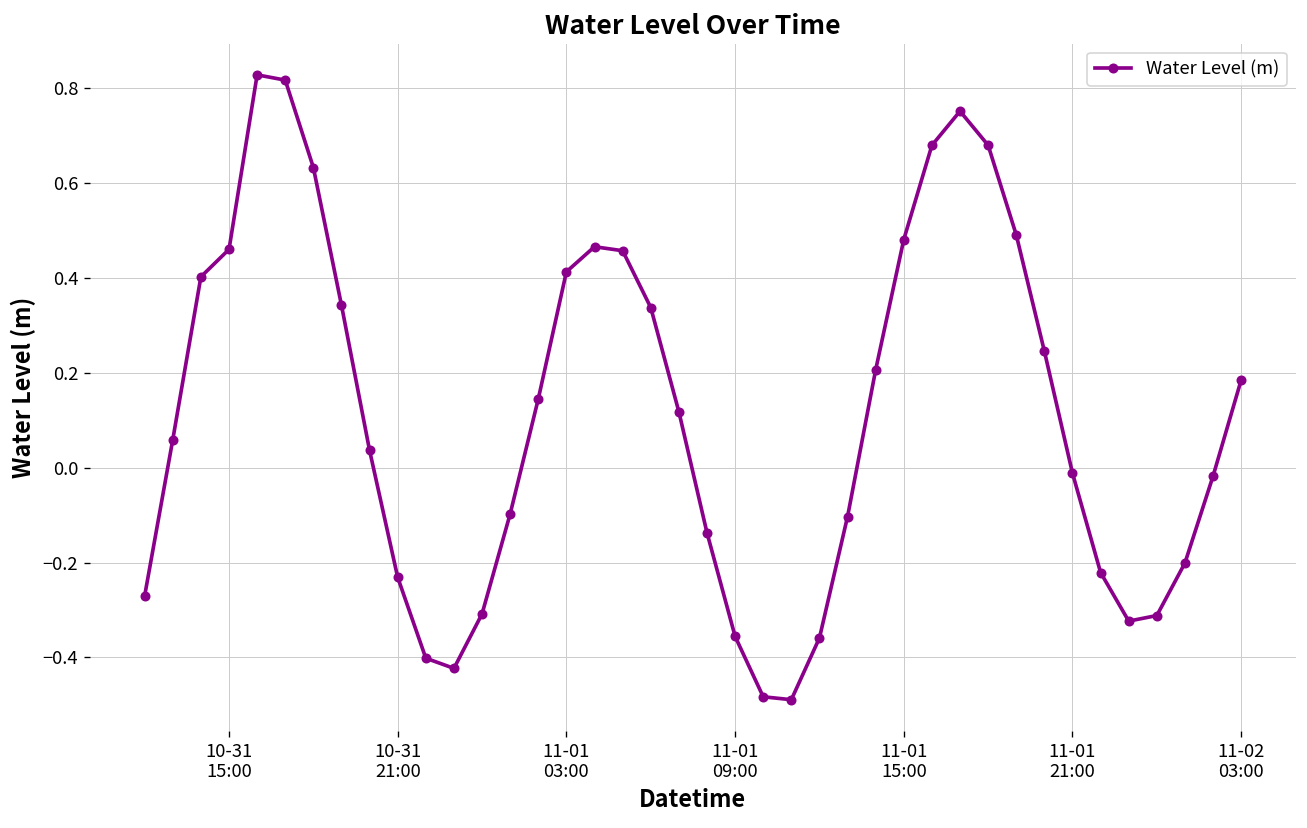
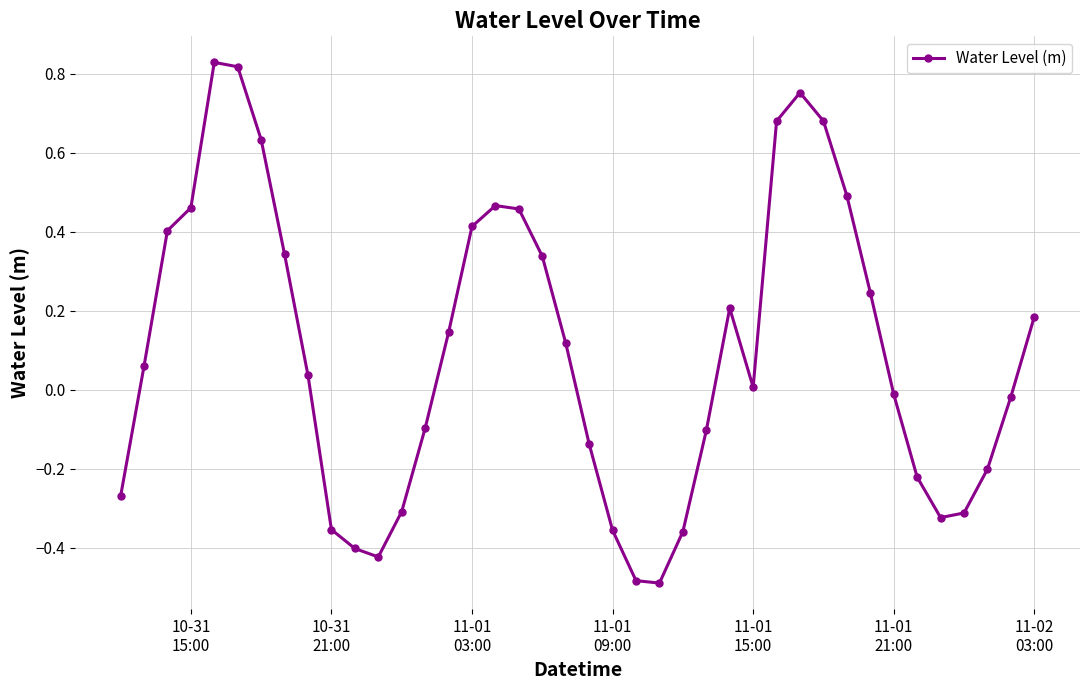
  {
    "10-31 15:00": 0.46,
-   "10-31 21:00": -0.23,
+   "10-31 21:00": -0.35,
    "11-01 03:00": 0.41,
    "11-01 09:00": -0.36,
-   "11-01 15:00": 0.48,
+   "11-01 15:00": 0.01,
    "11-01 21:00": -0.01,
    "11-02 03:00": 0.19
  }
